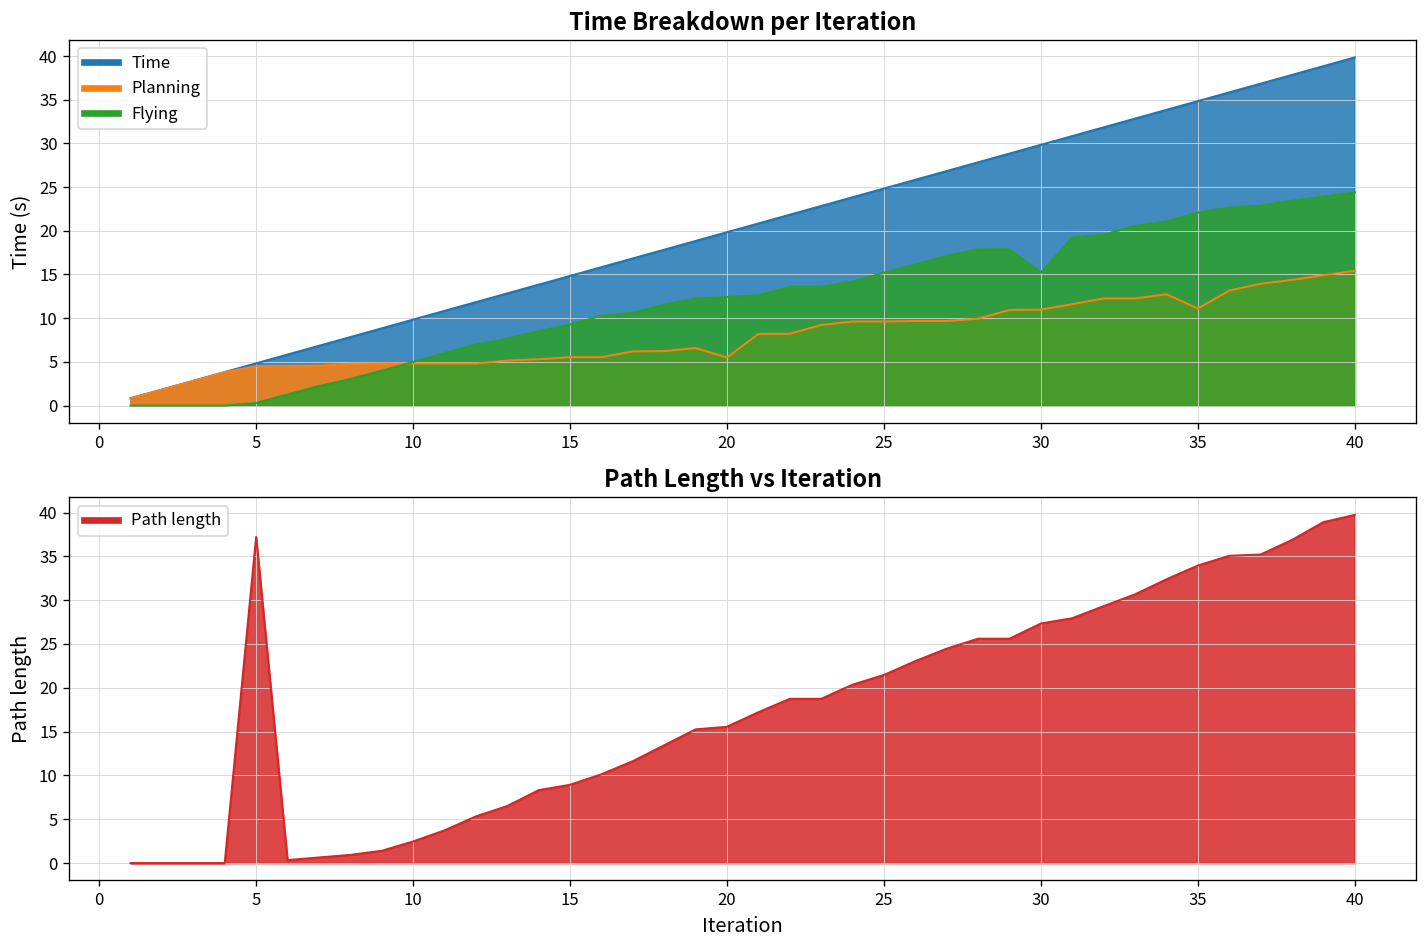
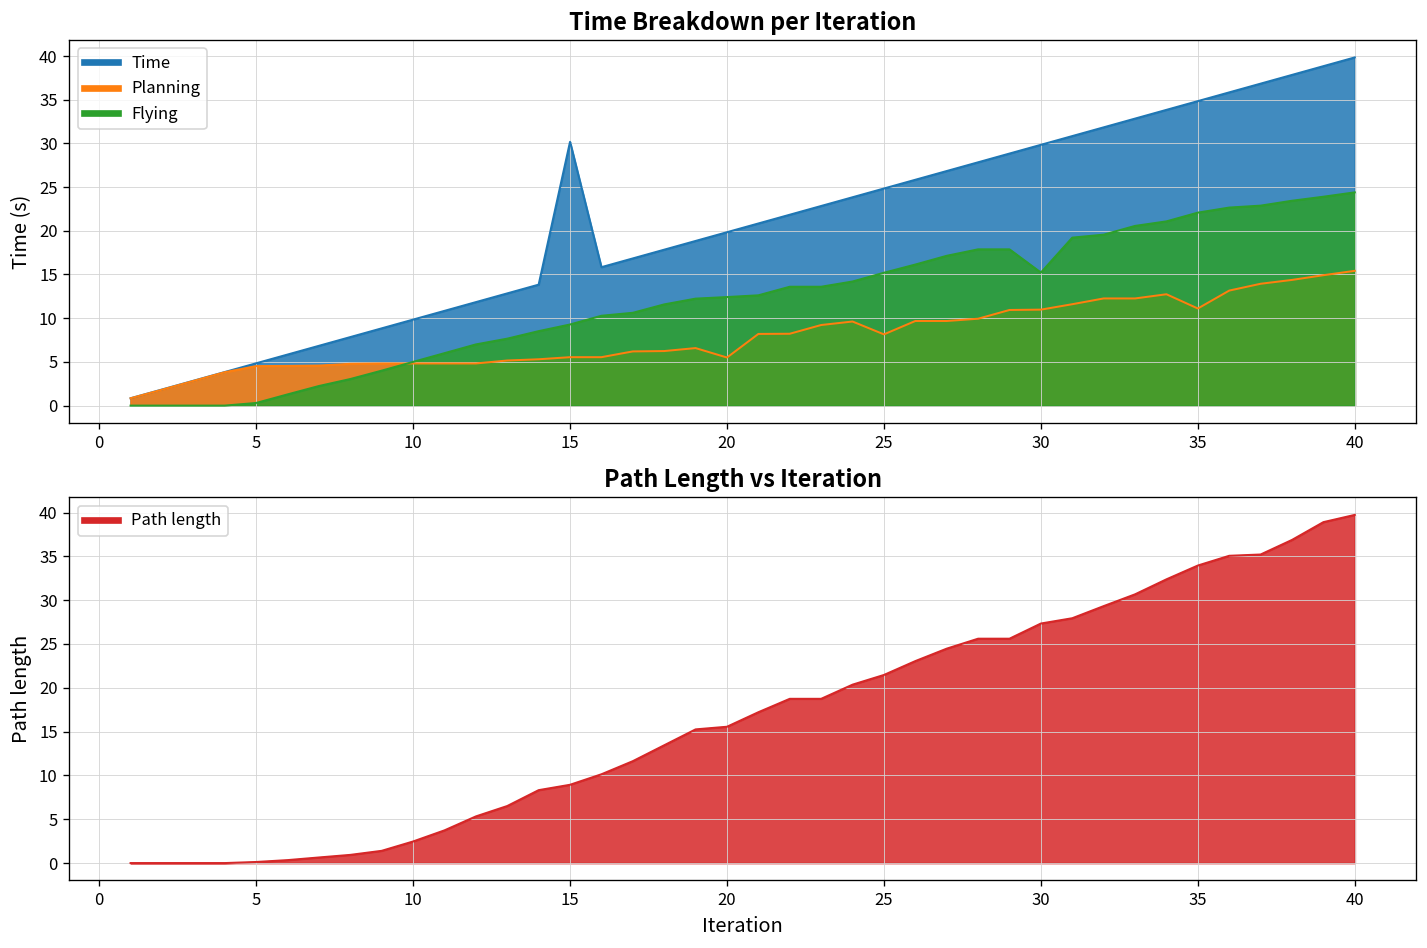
  {
    "Time Breakdown per Iteration": {
      "Time": {
        "10": 10,
-       "15": 15,
+       "15": 30,
        "20": 20,
        "25": 25,
        "30": 30,
        "35": 35,
        "40": 40
      },
      "Planning": {
        "15": 6,
        "20": 6,
-       "25": 10,
+       "25": 8,
        "30": 11,
        "35": 11,
        "40": 15
      },
      "Flying": {
        "5": 0,
        "15": 9,
        "20": 12,
        "25": 15,
        "30": 15,
        "35": 22,
        "40": 24
      }
    },
    "Path Length vs Iteration": {
-     "5": 37,
+     "5": 0,
      "10": 2,
      "15": 9,
      "20": 16,
      "25": 21,
      "30": 27,
      "35": 34,
      "40": 40
    }
  }
